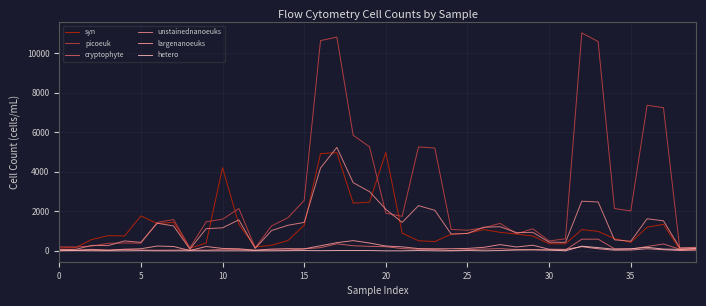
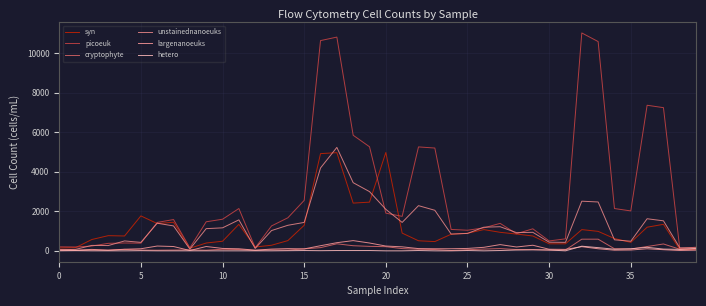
  {
    "syn": {
      "5": 1800,
-     "10": 4200,
+     "10": 500,
      "15": 1300,
      "20": 5000
    }
  }
